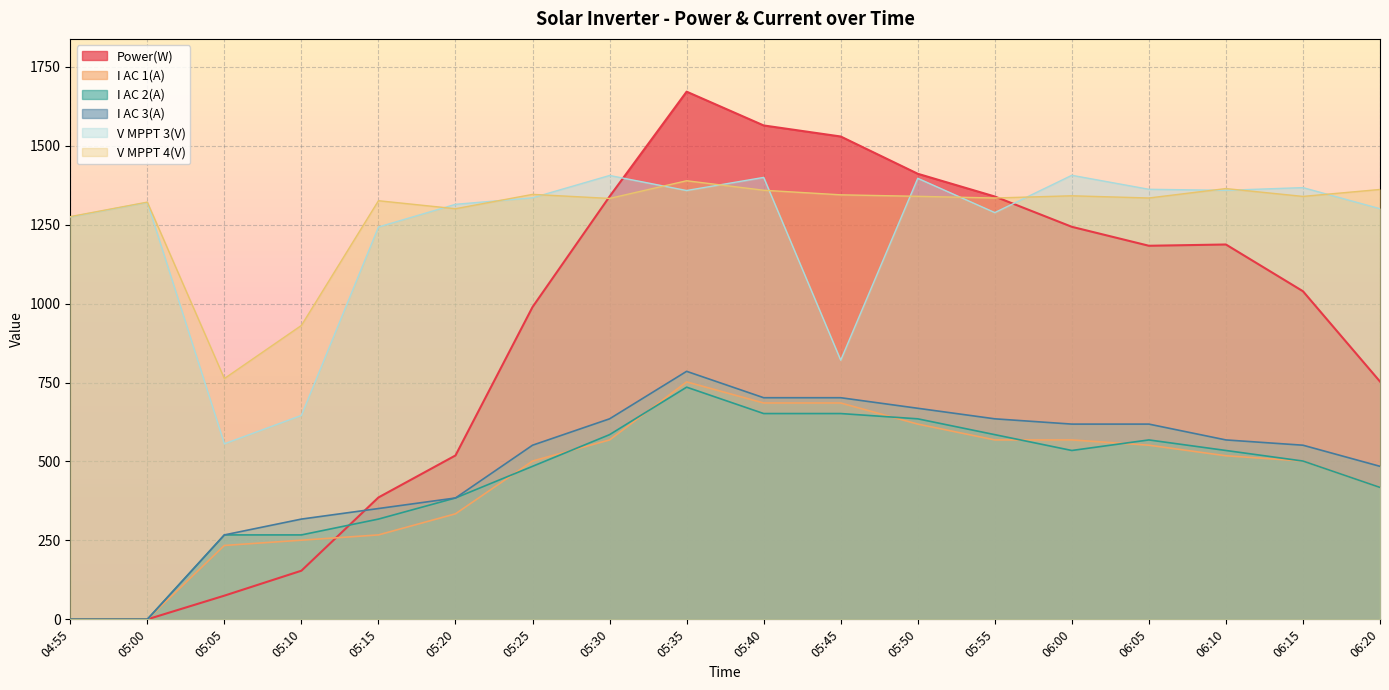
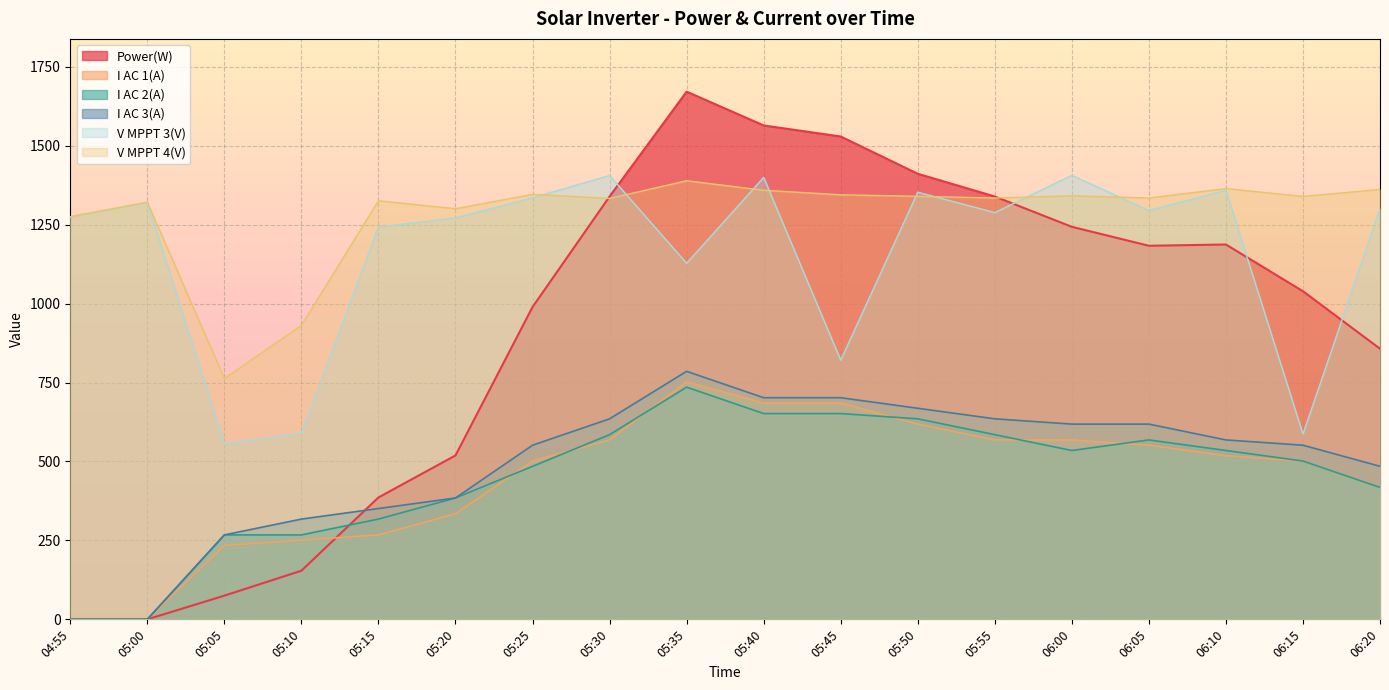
  {
    "Power(W)": {
      "05:05": 80,
      "05:10": 150,
      "05:15": 390,
      "05:20": 520,
      "05:25": 990,
      "05:35": 1670,
      "05:40": 1560,
      "05:45": 1530,
      "05:50": 1410,
      "06:00": 1240,
      "06:05": 1180,
      "06:10": 1190,
      "06:15": 1040,
-     "06:20": 750
+     "06:20": 860
    },
    "V MPPT 3(V)": {
      "05:05": 560,
-     "05:10": 650,
+     "05:10": 590,
      "05:15": 1240,
-     "05:20": 1310,
+     "05:20": 1270,
      "05:25": 1330,
      "05:30": 1410,
-     "05:35": 1360,
+     "05:35": 1130,
      "05:40": 1400,
      "05:45": 820,
-     "05:50": 1400,
+     "05:50": 1350,
      "05:55": 1290,
      "06:00": 1410,
-     "06:05": 1360,
-     "06:15": 1370,
+     "06:05": 1290,
+     "06:15": 590,
      "06:20": 1300
    }
  }
